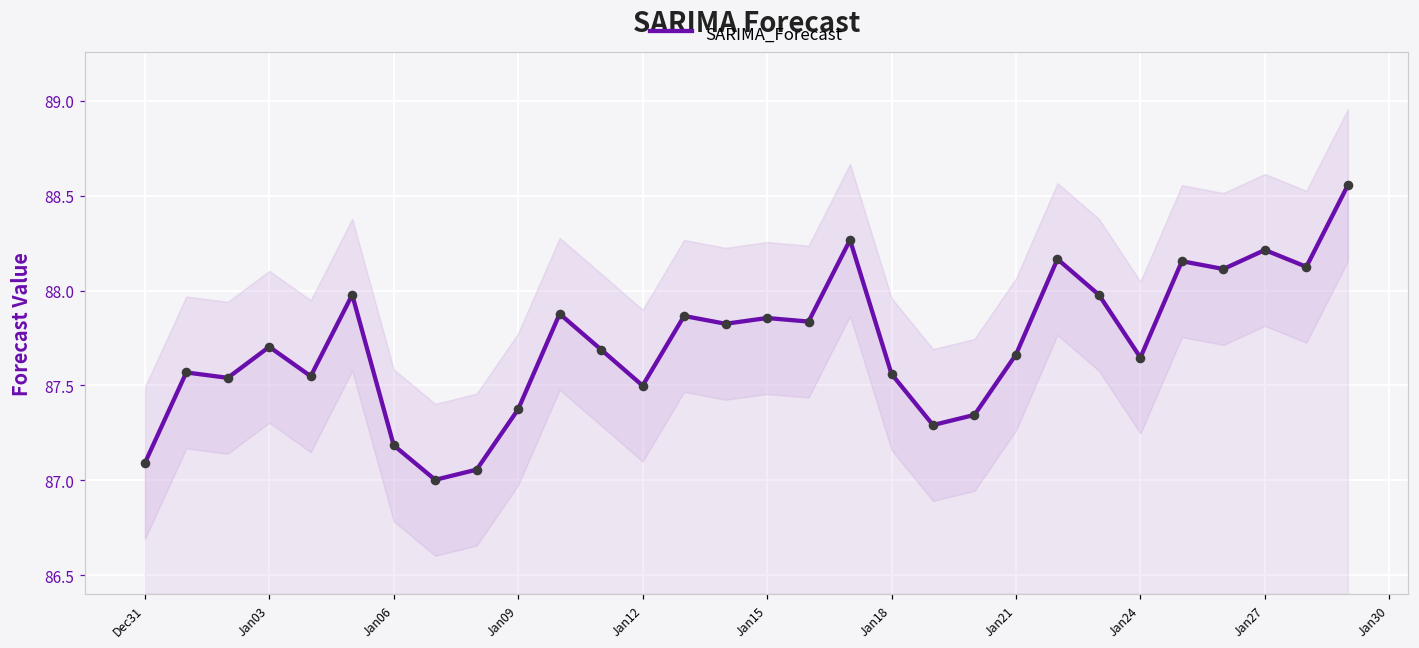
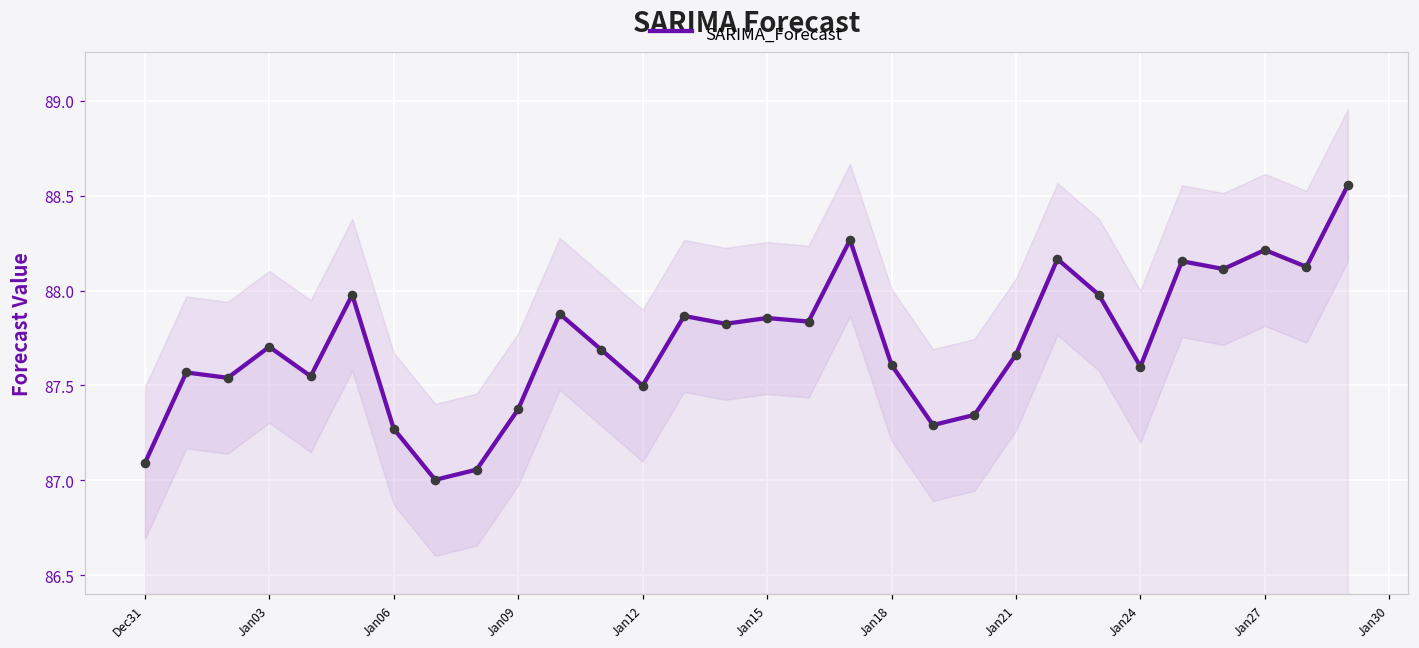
  {
    "SARIMA_Forecast": {
      "Dec31": 87.09,
      "Jan03": 87.70,
-     "Jan06": 87.18,
+     "Jan06": 87.27,
      "Jan09": 87.37,
      "Jan12": 87.50,
      "Jan15": 87.86,
-     "Jan18": 87.56,
+     "Jan18": 87.61,
      "Jan21": 87.66,
-     "Jan24": 87.65,
+     "Jan24": 87.60,
      "Jan27": 88.21
    }
  }
